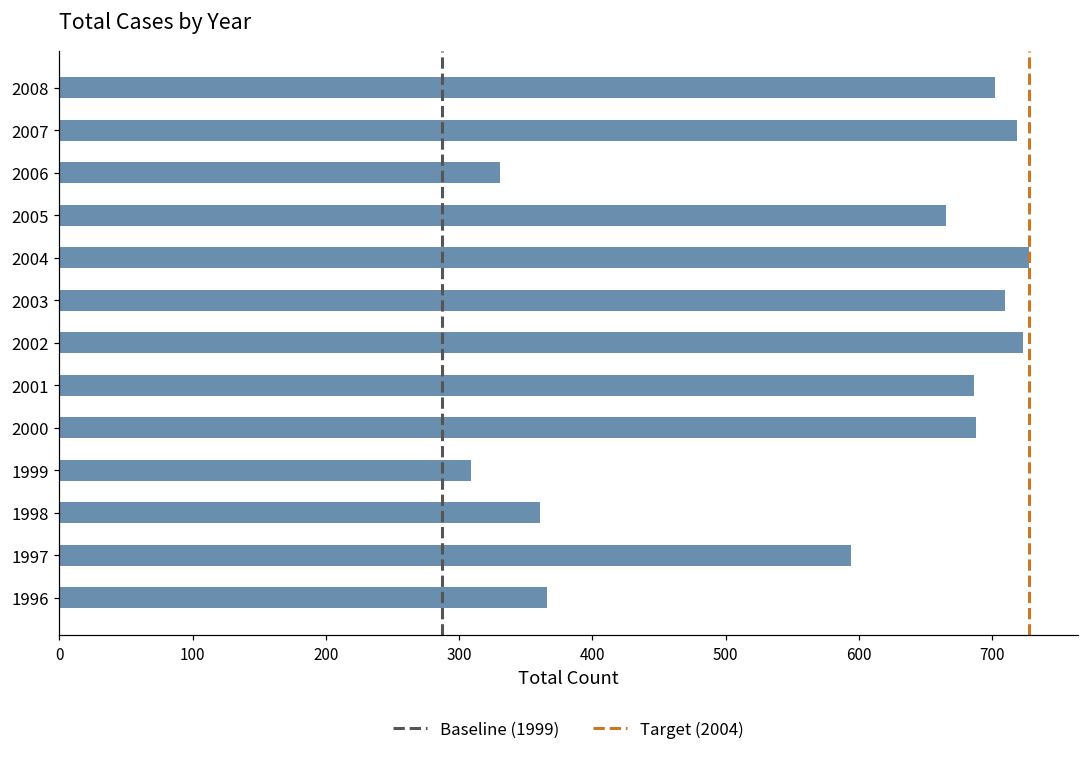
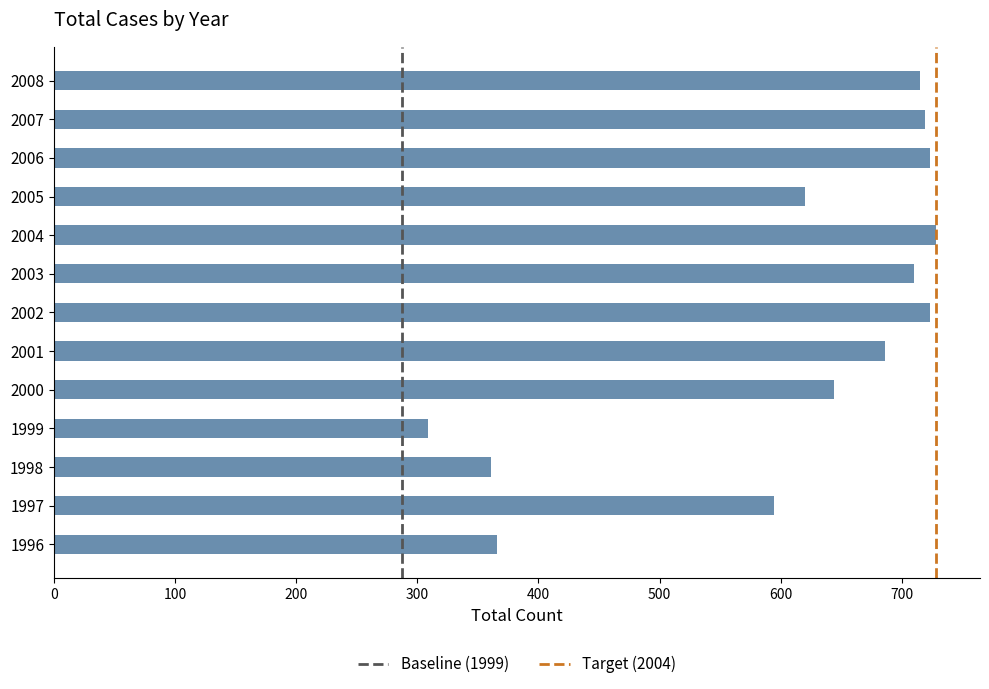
  {
-   "2008": 702,
+   "2008": 715,
    "2007": 719,
-   "2006": 331,
-   "2005": 665,
+   "2006": 723,
+   "2005": 620,
    "2004": 728,
    "2003": 710,
    "2002": 723,
    "2001": 686,
-   "2000": 688,
+   "2000": 644,
    "1999": 309,
    "1998": 361,
    "1997": 594,
    "1996": 366
  }
